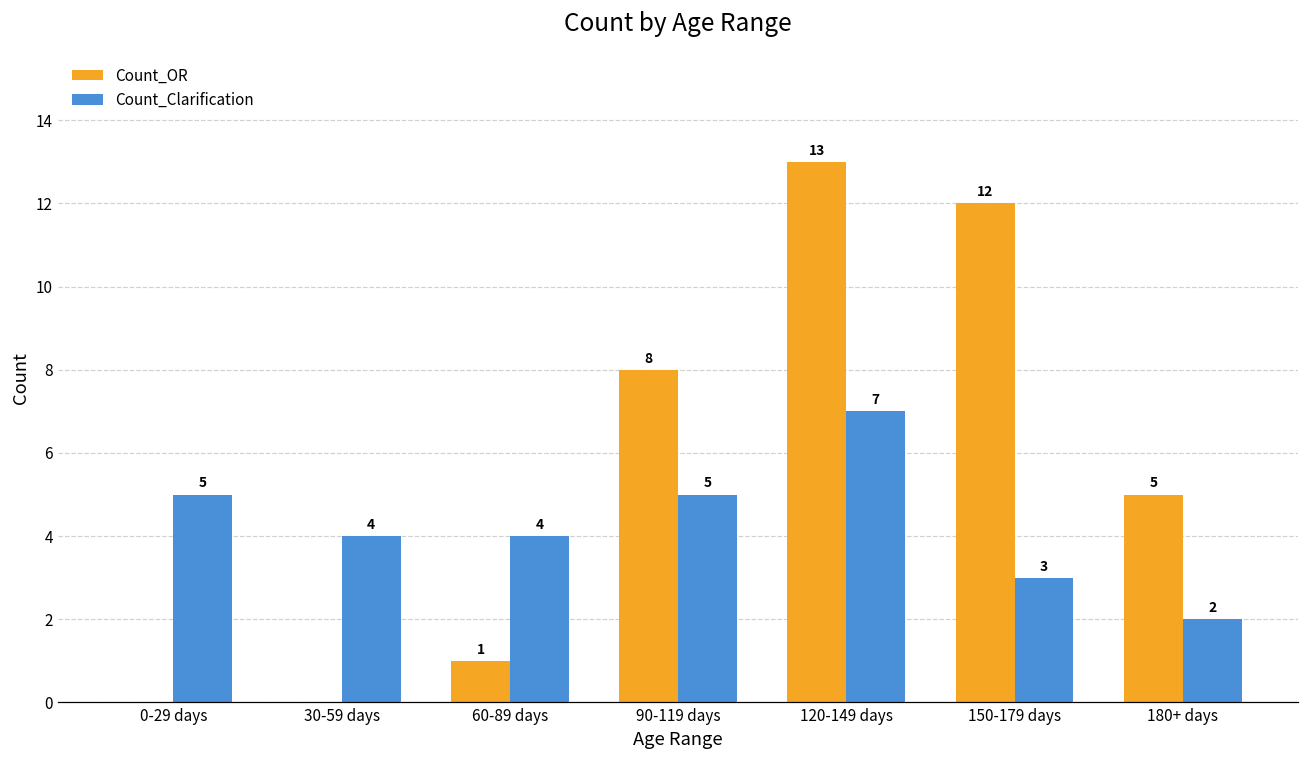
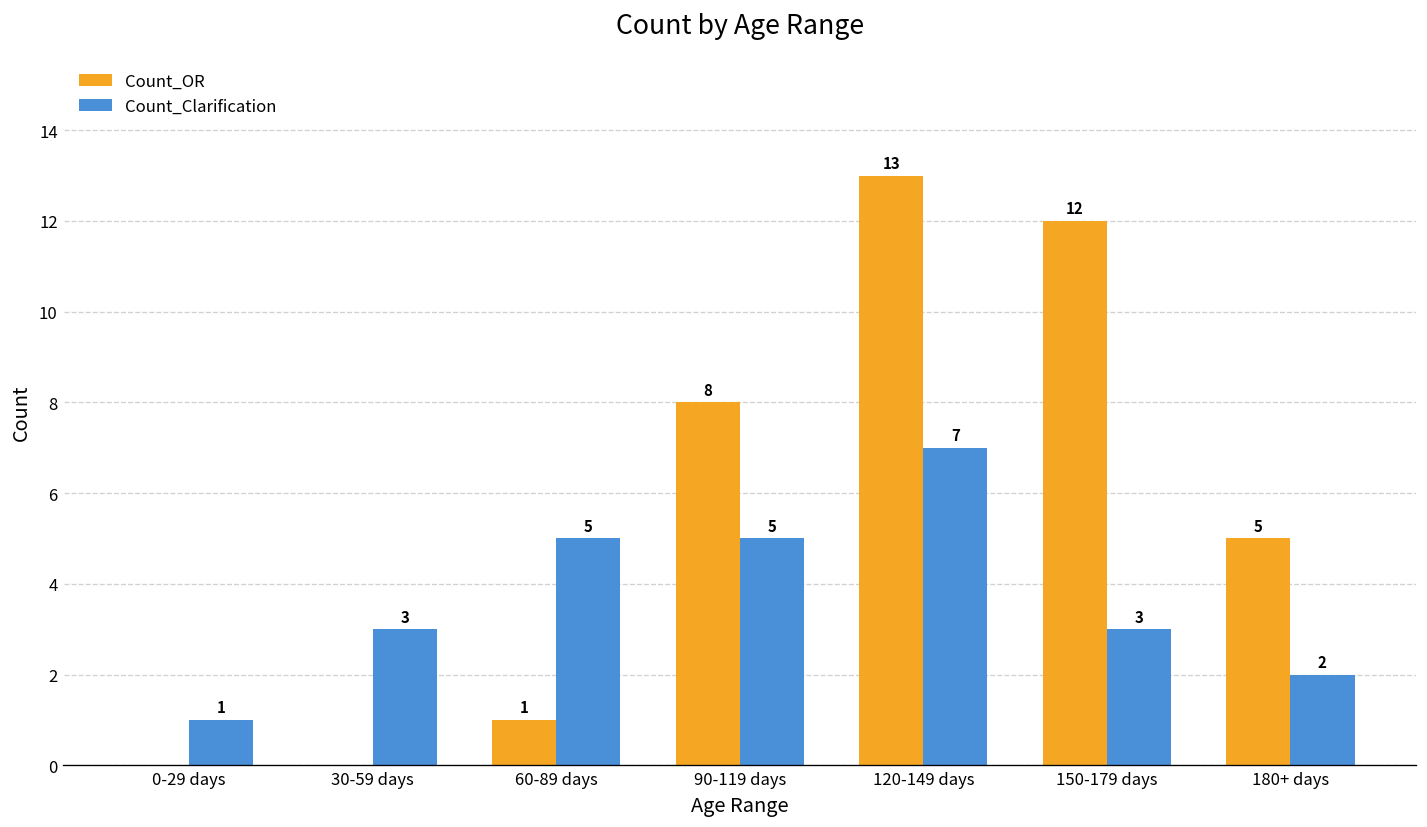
  {
    "Count_OR": {
      "60-89 days": 1,
      "90-119 days": 8,
      "120-149 days": 13,
      "150-179 days": 12,
      "180+ days": 5
    },
    "Count_Clarification": {
-     "0-29 days": 5,
-     "30-59 days": 4,
-     "60-89 days": 4,
+     "0-29 days": 1,
+     "30-59 days": 3,
+     "60-89 days": 5,
      "90-119 days": 5,
      "120-149 days": 7,
      "150-179 days": 3,
      "180+ days": 2
    }
  }
